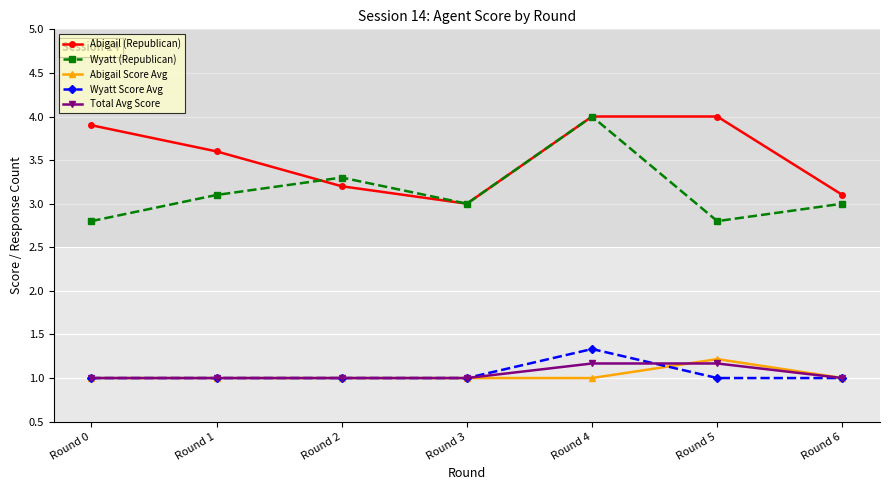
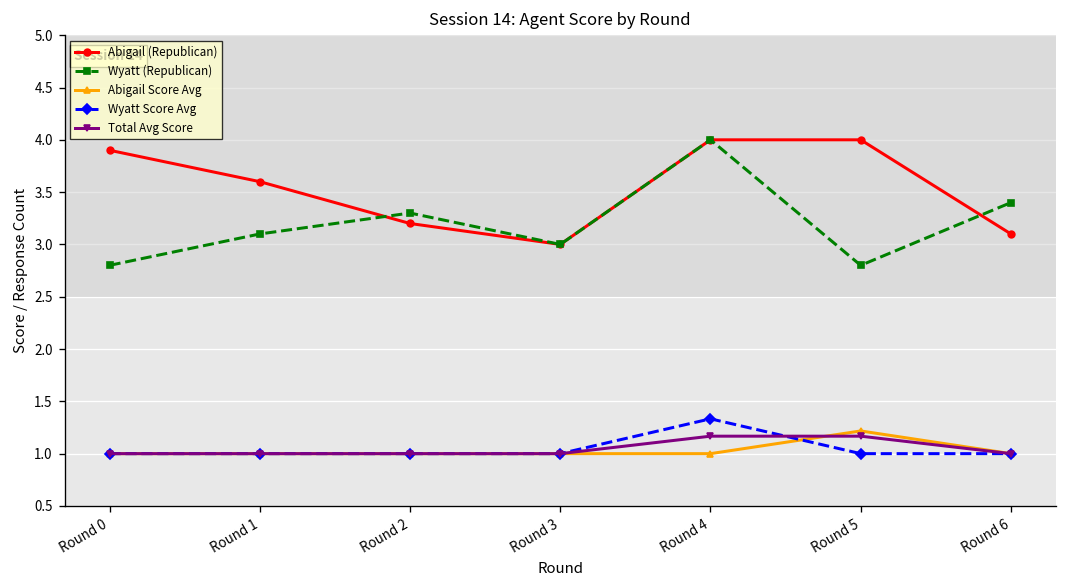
  {
    "Abigail (Republican)": {
      "Round 0": 3.9,
      "Round 1": 3.6,
      "Round 2": 3.2,
      "Round 5": 4.0,
      "Round 6": 3.1
    },
    "Wyatt (Republican)": {
      "Round 0": 2.8,
      "Round 1": 3.1,
      "Round 2": 3.3,
      "Round 5": 2.8,
-     "Round 6": 3.0
+     "Round 6": 3.4
    },
    "Abigail Score Avg": {
      "Round 4": 1.0,
      "Round 5": 1.2
    },
    "Wyatt Score Avg": {
      "Round 4": 1.3,
      "Round 5": 1.0
    },
    "Total Avg Score": {
      "Round 4": 1.2,
      "Round 5": 1.2
    }
  }
